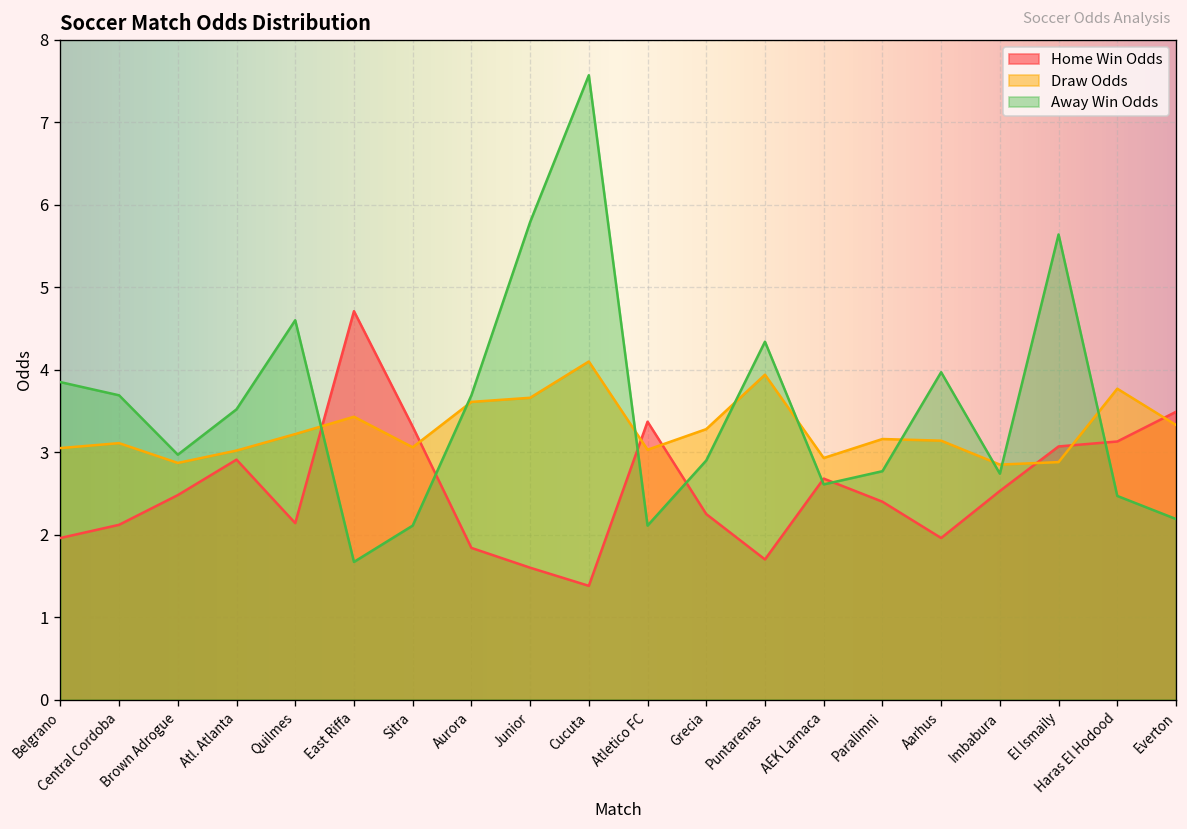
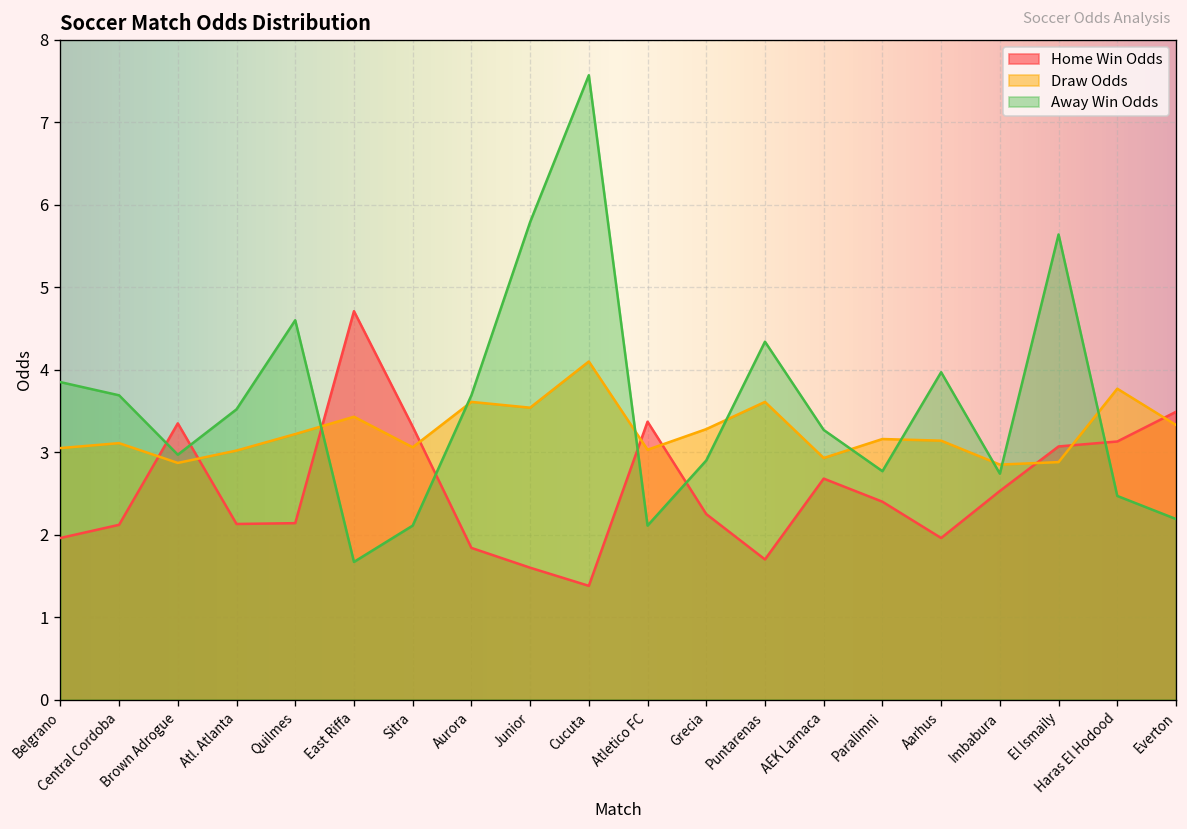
  {
    "Home Win Odds": {
      "Belgrano": 2.0,
      "Central Cordoba": 2.1,
-     "Brown Adrogue": 2.5,
-     "Atl. Atlanta": 2.9,
+     "Brown Adrogue": 3.4,
+     "Atl. Atlanta": 2.1,
      "Quilmes": 2.1,
      "East Riffa": 4.7,
      "Sitra": 3.3,
      "Aurora": 1.8,
      "Junior": 1.6,
      "Cucuta": 1.4,
      "Atletico FC": 3.4,
      "Grecia": 2.3,
      "Puntarenas": 1.7,
      "AEK Larnaca": 2.7,
      "Paralimni": 2.4,
      "Aarhus": 2.0,
      "Imbabura": 2.5,
      "El Ismaily": 3.1,
      "Haras El Hodood": 3.1,
      "Everton": 3.5
    },
    "Draw Odds": {
      "Belgrano": 3.1,
      "Central Cordoba": 3.1,
      "Brown Adrogue": 2.9,
      "Atl. Atlanta": 3.0,
      "Quilmes": 3.2,
      "East Riffa": 3.4,
      "Sitra": 3.1,
      "Aurora": 3.6,
-     "Junior": 3.7,
+     "Junior": 3.5,
      "Cucuta": 4.1,
      "Atletico FC": 3.0,
      "Grecia": 3.3,
-     "Puntarenas": 3.9,
+     "Puntarenas": 3.6,
      "AEK Larnaca": 2.9,
      "Paralimni": 3.2,
      "Aarhus": 3.1,
      "Imbabura": 2.9,
      "El Ismaily": 2.9,
      "Haras El Hodood": 3.8,
      "Everton": 3.3
    },
    "Away Win Odds": {
      "Belgrano": 3.9,
      "Central Cordoba": 3.7,
      "Brown Adrogue": 3.0,
      "Atl. Atlanta": 3.5,
      "Quilmes": 4.6,
      "East Riffa": 1.7,
      "Sitra": 2.1,
      "Aurora": 3.7,
      "Junior": 5.8,
      "Cucuta": 7.6,
      "Atletico FC": 2.1,
      "Grecia": 2.9,
      "Puntarenas": 4.3,
-     "AEK Larnaca": 2.6,
+     "AEK Larnaca": 3.3,
      "Paralimni": 2.8,
      "Aarhus": 4.0,
      "Imbabura": 2.7,
      "El Ismaily": 5.6,
      "Haras El Hodood": 2.5,
      "Everton": 2.2
    }
  }
